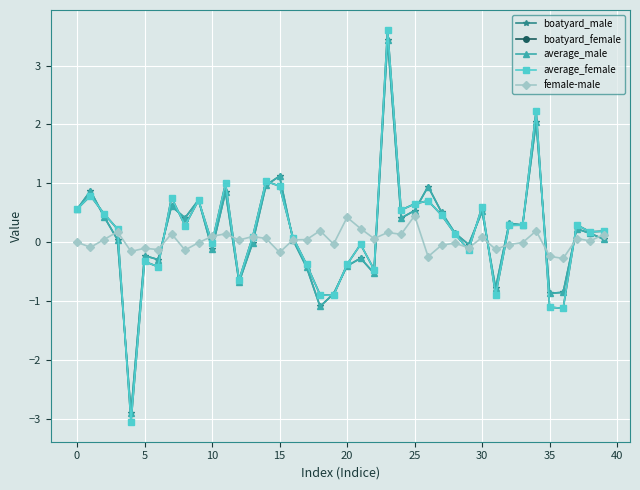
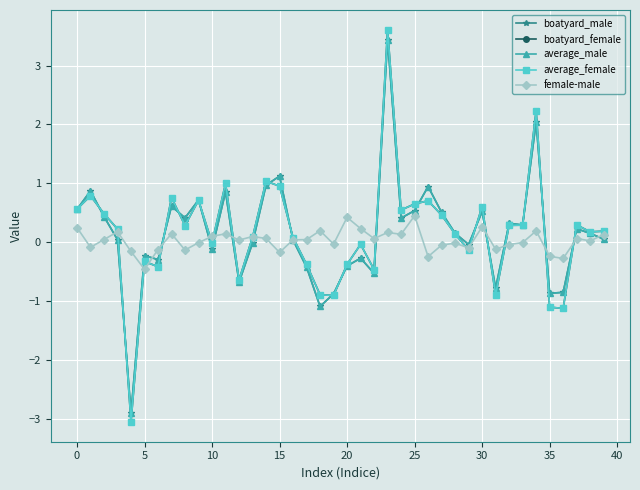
  {
    "female-male": {
-     "0": 0.0,
-     "5": -0.1,
+     "0": 0.3,
+     "5": -0.5,
      "10": 0.1,
      "15": -0.2,
      "20": 0.4,
      "25": 0.5,
-     "30": 0.1,
+     "30": 0.3,
      "35": -0.2
    }
  }
